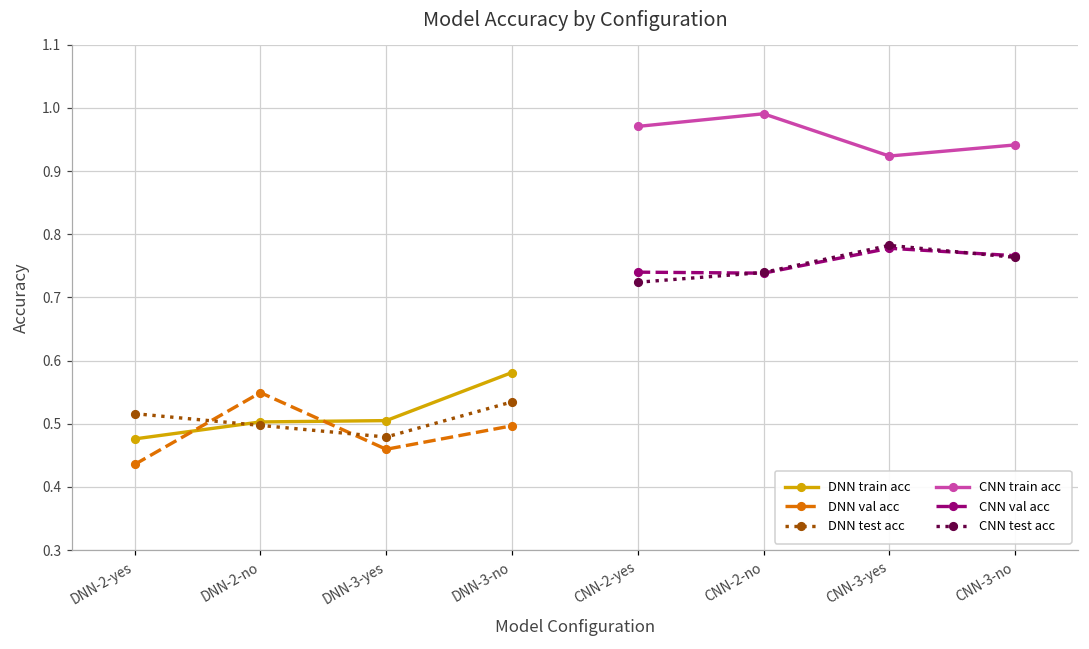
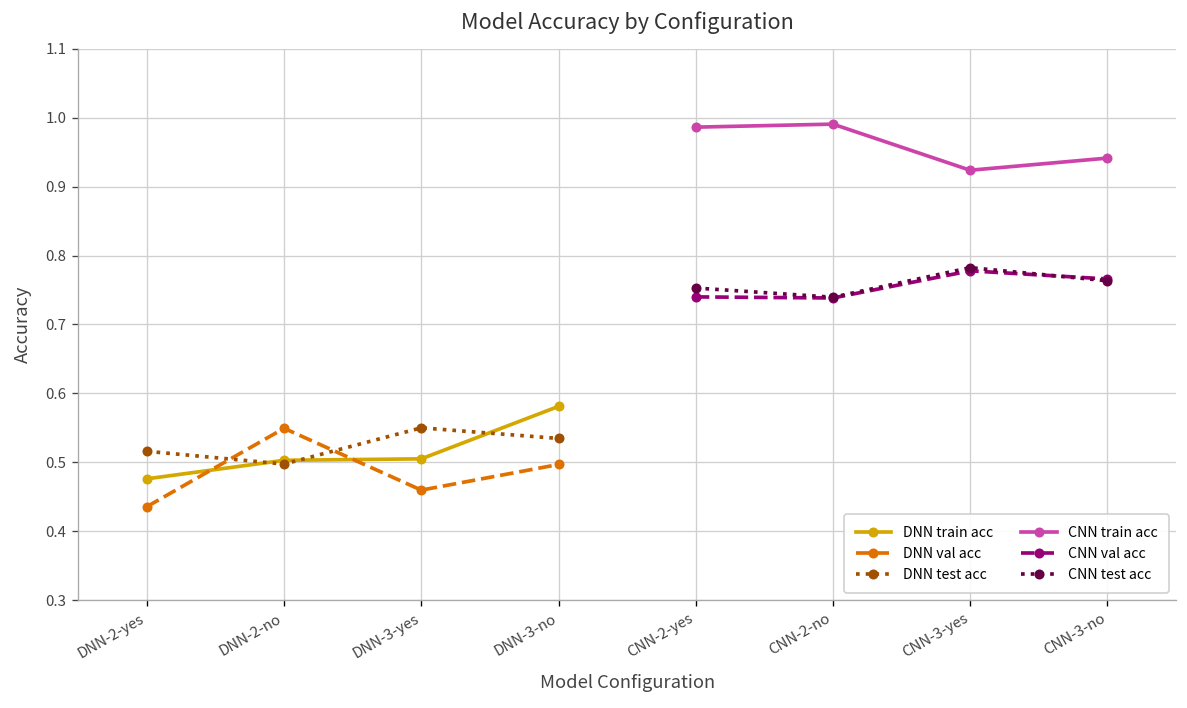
  {
    "DNN test acc": {
      "DNN-2-yes": 0.52,
      "DNN-2-no": 0.50,
-     "DNN-3-yes": 0.48,
+     "DNN-3-yes": 0.55,
      "DNN-3-no": 0.53
    },
    "CNN train acc": {
-     "CNN-2-yes": 0.97,
+     "CNN-2-yes": 0.99,
      "CNN-2-no": 0.99,
      "CNN-3-yes": 0.92,
      "CNN-3-no": 0.94
    },
    "CNN val acc": {
      "CNN-2-yes": 0.74,
      "CNN-3-yes": 0.78
    },
    "CNN test acc": {
-     "CNN-2-yes": 0.72,
+     "CNN-2-yes": 0.75,
      "CNN-3-yes": 0.78
    }
  }
